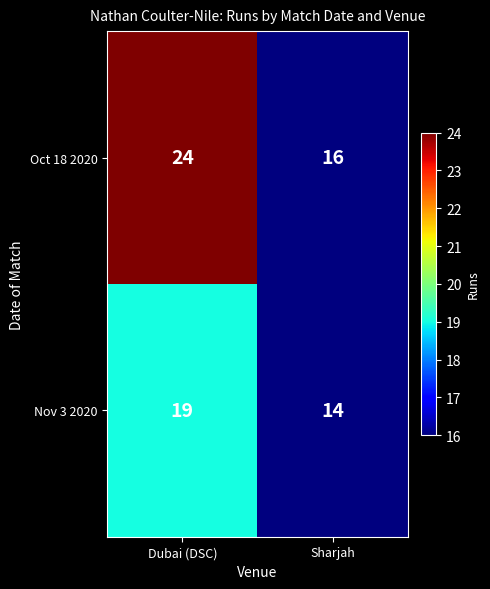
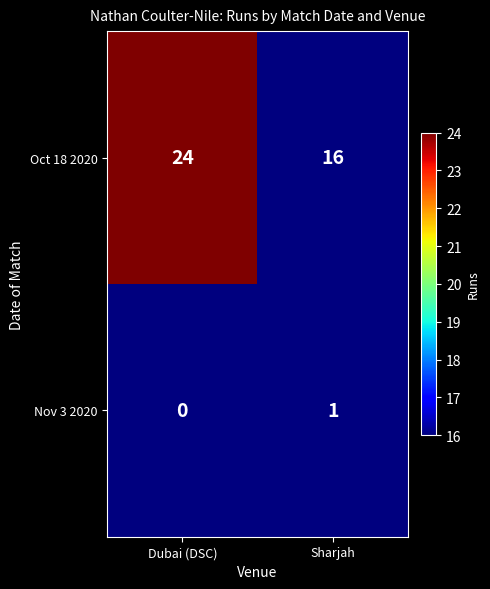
  {
    "Oct 18 2020": {
      "Dubai (DSC)": 24,
      "Sharjah": 16
    },
    "Nov 3 2020": {
-     "Dubai (DSC)": 19,
-     "Sharjah": 14
+     "Dubai (DSC)": 0,
+     "Sharjah": 1
    }
  }
